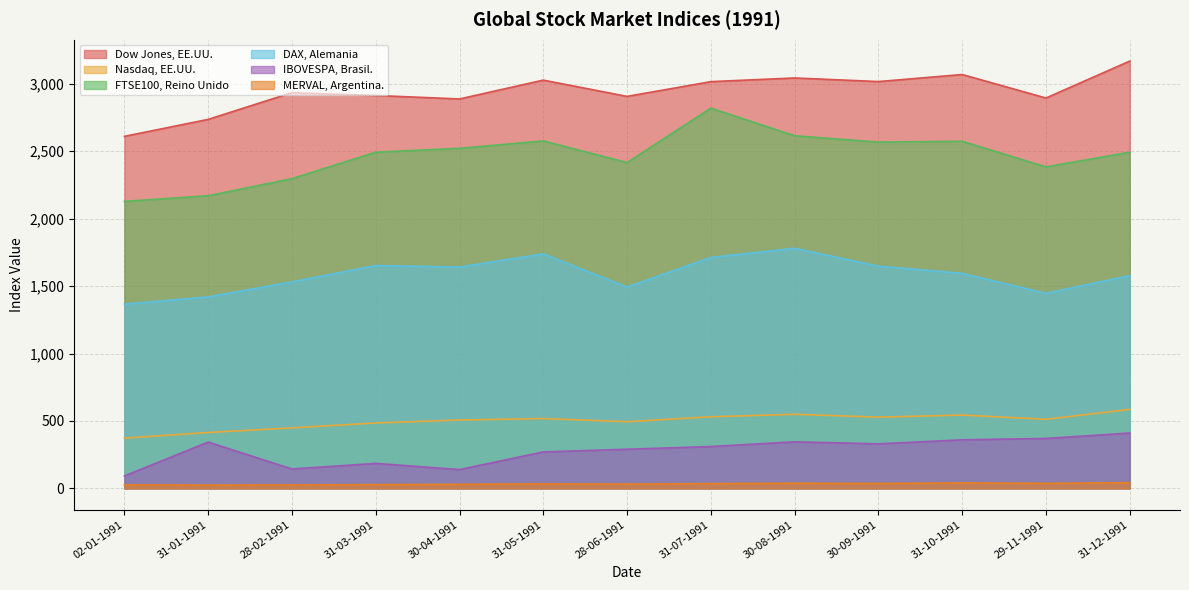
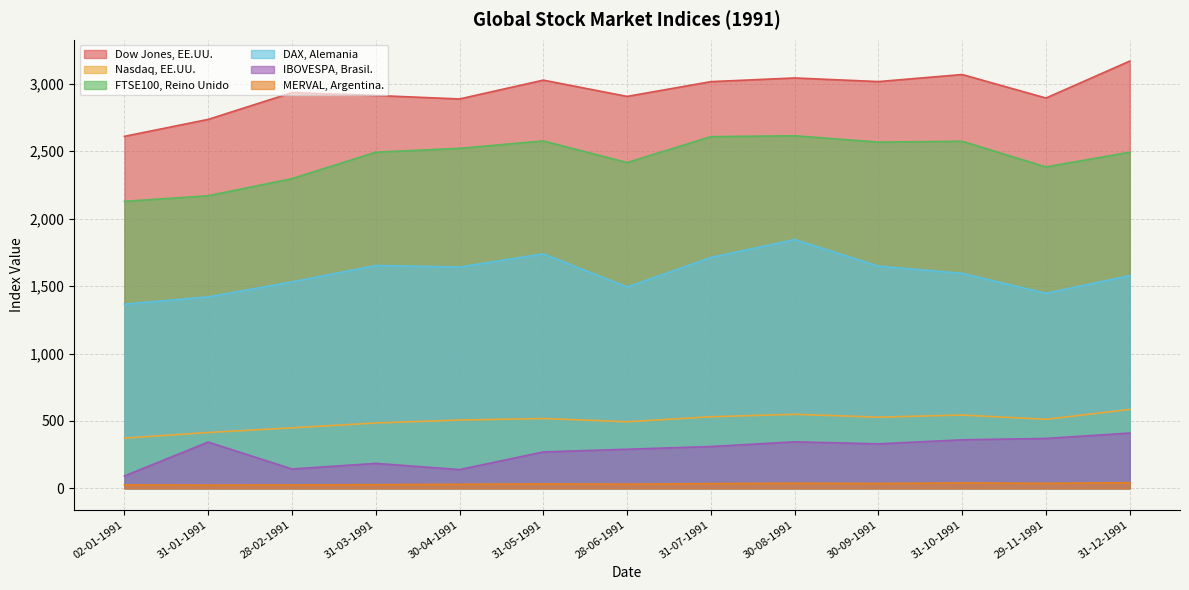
  {
    "FTSE100, Reino Unido": {
      "02-01-1991": "2,130",
      "31-01-1991": "2,170",
      "28-02-1991": "2,300",
      "31-03-1991": "2,490",
      "30-04-1991": "2,520",
      "31-05-1991": "2,580",
      "28-06-1991": "2,420",
-     "31-07-1991": "2,820",
+     "31-07-1991": "2,610",
      "30-08-1991": "2,610",
      "30-09-1991": "2,570",
      "31-10-1991": "2,570",
      "29-11-1991": "2,380",
      "31-12-1991": "2,490"
    },
    "DAX, Alemania": {
      "02-01-1991": "1,370",
      "31-01-1991": "1,420",
      "28-02-1991": "1,530",
      "31-03-1991": "1,650",
      "30-04-1991": "1,640",
      "31-05-1991": "1,740",
      "28-06-1991": "1,490",
      "31-07-1991": "1,710",
-     "30-08-1991": "1,780",
+     "30-08-1991": "1,850",
      "30-09-1991": "1,650",
      "31-10-1991": "1,590",
      "29-11-1991": "1,450",
      "31-12-1991": "1,580"
    },
    "IBOVESPA, Brasil.": {
      "02-01-1991": "90",
      "31-01-1991": "340",
      "28-02-1991": "140",
      "31-03-1991": "190",
      "30-04-1991": "140",
      "31-05-1991": "270",
      "28-06-1991": "290",
      "31-07-1991": "310",
      "30-08-1991": "350",
      "30-09-1991": "330",
      "31-10-1991": "360",
      "29-11-1991": "370",
      "31-12-1991": "410"
    }
  }
